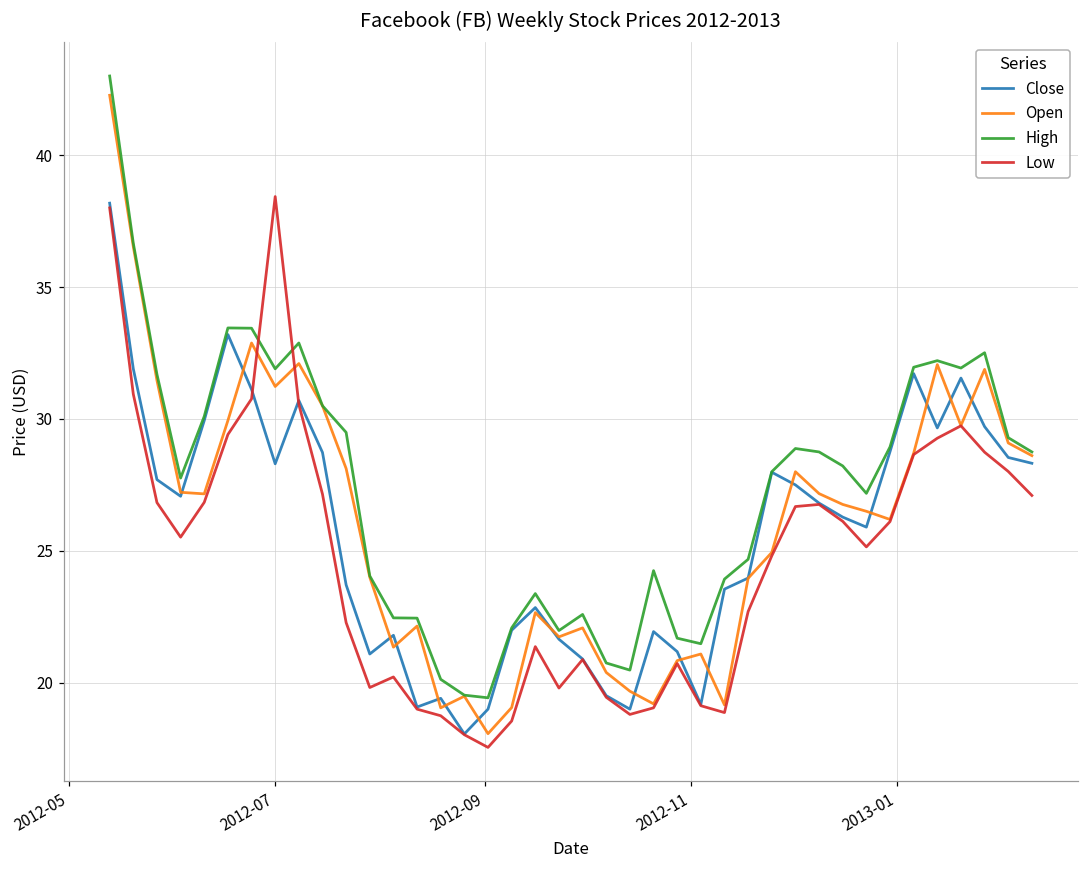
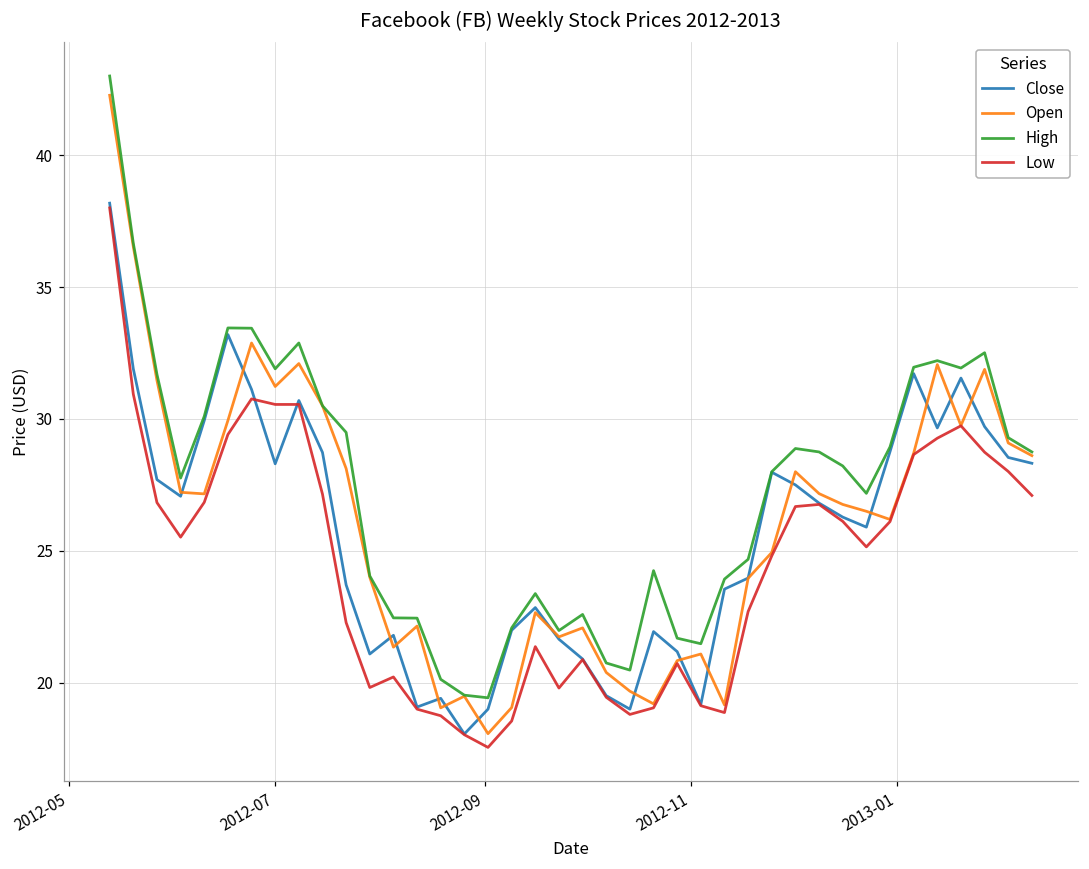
  {
    "Close": {
      "2012-07": 28.3
    },
    "Open": {
      "2012-07": 31.2
    },
    "High": {
      "2012-07": 31.9
    },
    "Low": {
-     "2012-07": 38.4
+     "2012-07": 30.6
    }
  }
